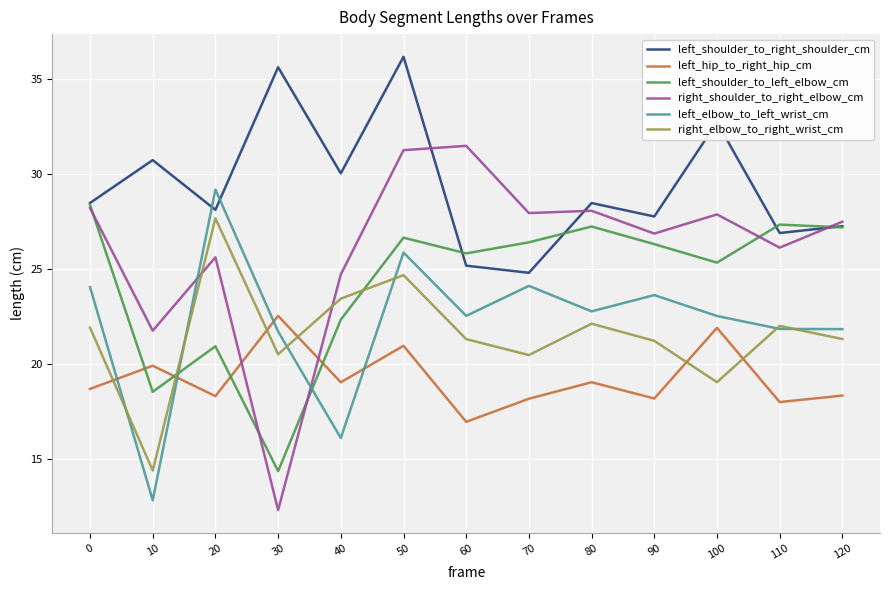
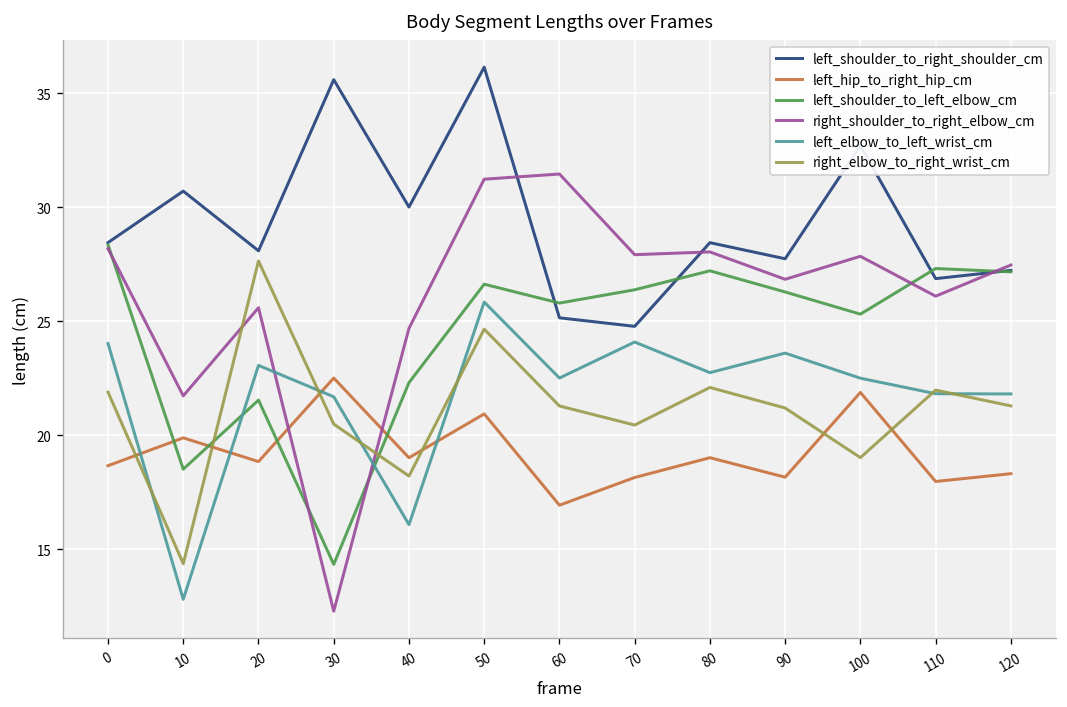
  {
    "left_shoulder_to_right_shoulder_cm": {
      "10": 30.7,
      "20": 28.1,
      "30": 35.6,
      "40": 30.0,
      "50": 36.1,
      "60": 25.2,
      "70": 24.8,
      "80": 28.4,
      "90": 27.7,
      "110": 26.9
    },
    "left_hip_to_right_hip_cm": {
      "0": 18.7,
      "10": 19.9,
-     "20": 18.3,
+     "20": 18.9,
      "30": 22.5,
      "40": 19.0,
      "50": 20.9,
      "60": 16.9,
      "70": 18.2,
      "80": 19.0,
      "90": 18.2,
      "100": 21.9,
      "110": 18.0,
      "120": 18.3
    },
    "left_shoulder_to_left_elbow_cm": {
      "10": 18.5,
-     "20": 20.9,
+     "20": 21.5,
      "30": 14.3,
      "40": 22.3,
      "50": 26.6,
      "60": 25.8,
      "70": 26.4,
      "80": 27.2,
      "90": 26.3,
      "100": 25.3,
      "110": 27.3
    },
    "right_shoulder_to_right_elbow_cm": {
      "0": 28.2,
      "10": 21.7,
      "20": 25.6,
      "30": 12.3,
      "40": 24.7,
      "50": 31.2,
      "60": 31.5,
      "70": 27.9,
      "80": 28.0,
      "90": 26.8,
      "100": 27.9,
      "110": 26.1,
      "120": 27.5
    },
    "left_elbow_to_left_wrist_cm": {
      "0": 24.0,
      "10": 12.8,
-     "20": 29.2,
+     "20": 23.1,
      "30": 21.7,
      "40": 16.1,
      "50": 25.8,
      "60": 22.5,
      "70": 24.1,
      "80": 22.8,
      "90": 23.6,
      "100": 22.5,
      "110": 21.8,
      "120": 21.8
    },
    "right_elbow_to_right_wrist_cm": {
      "0": 21.9,
      "10": 14.4,
      "20": 27.6,
      "30": 20.5,
-     "40": 23.4,
+     "40": 18.2,
      "50": 24.7,
      "60": 21.3,
      "70": 20.5,
      "80": 22.1,
      "90": 21.2,
      "100": 19.0,
      "110": 22.0,
      "120": 21.3
    }
  }
